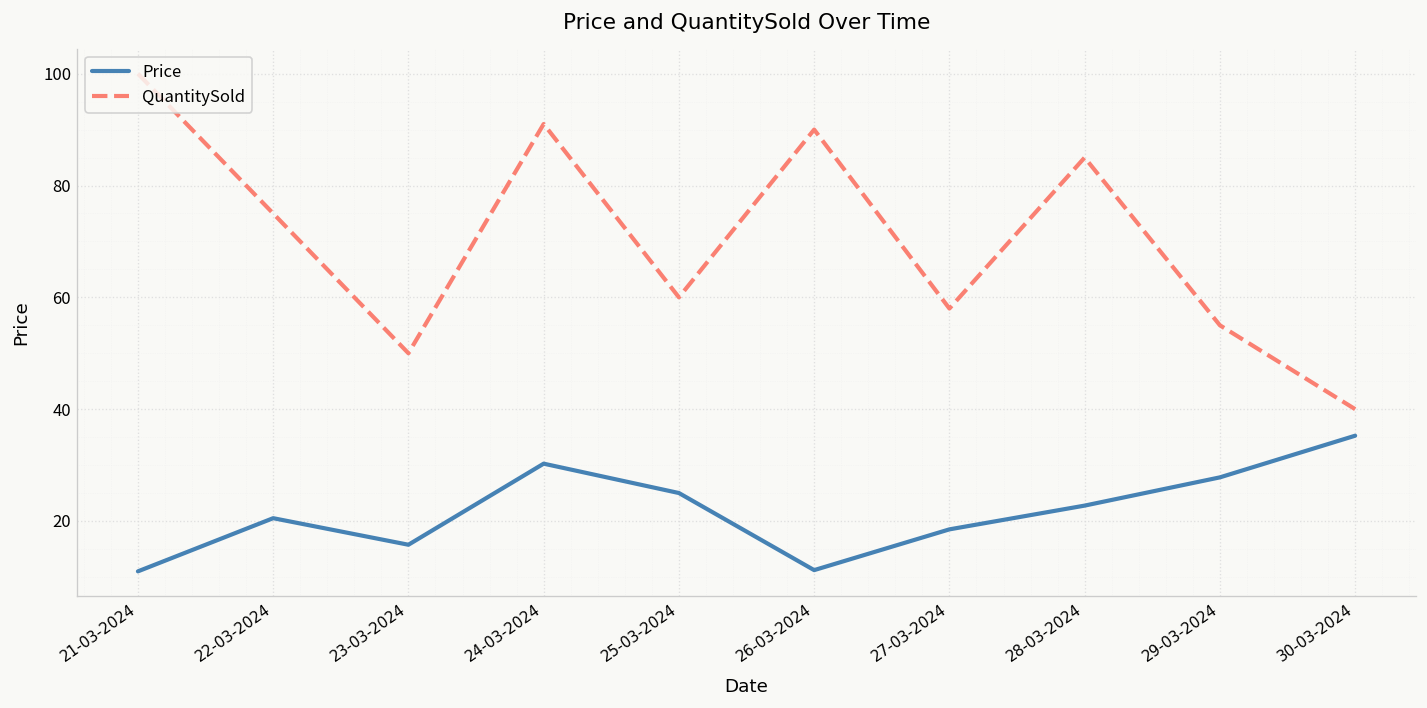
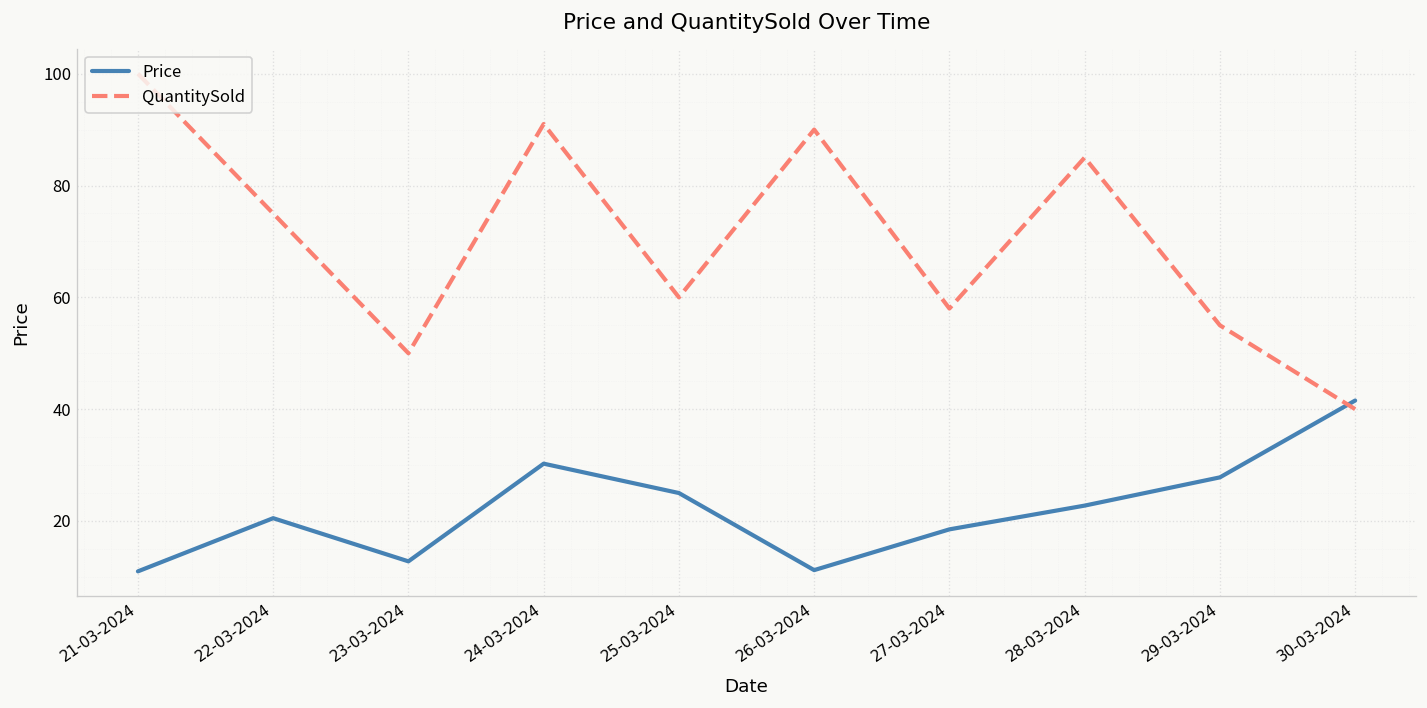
  {
    "Price": {
      "21-03-2024": 11,
      "22-03-2024": 21,
-     "23-03-2024": 16,
+     "23-03-2024": 13,
      "24-03-2024": 30,
      "25-03-2024": 25,
      "26-03-2024": 11,
      "27-03-2024": 19,
      "28-03-2024": 23,
      "29-03-2024": 28,
-     "30-03-2024": 35
+     "30-03-2024": 42
    },
    "QuantitySold": {
      "22-03-2024": 75,
      "23-03-2024": 50,
      "24-03-2024": 91,
      "25-03-2024": 60,
      "26-03-2024": 90,
      "27-03-2024": 58,
      "28-03-2024": 85,
      "29-03-2024": 55,
      "30-03-2024": 40
    }
  }
